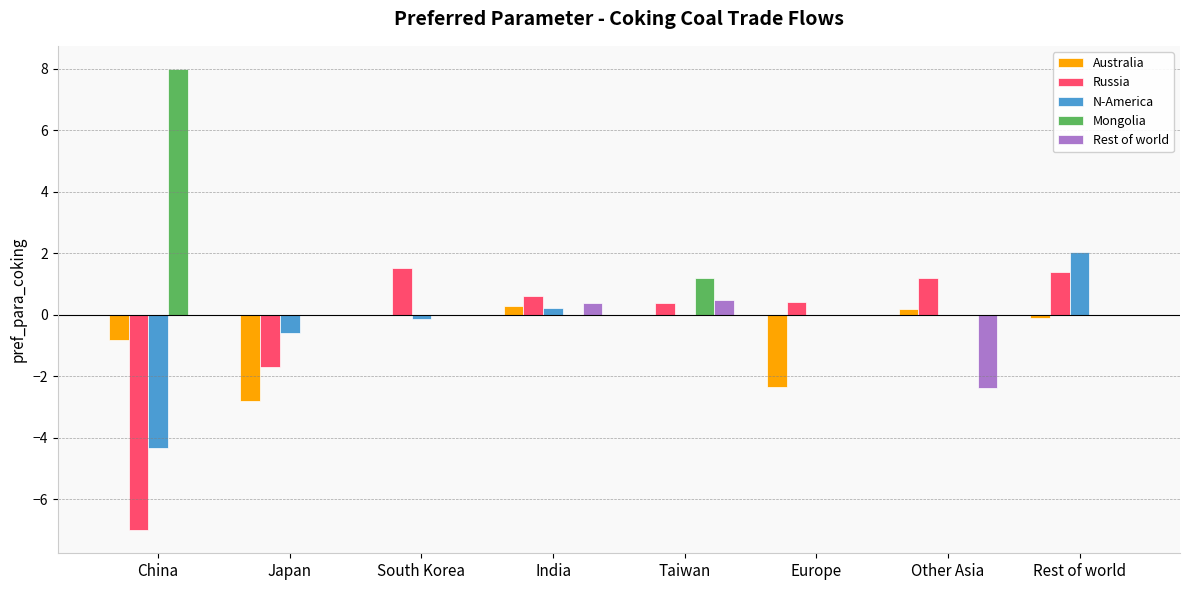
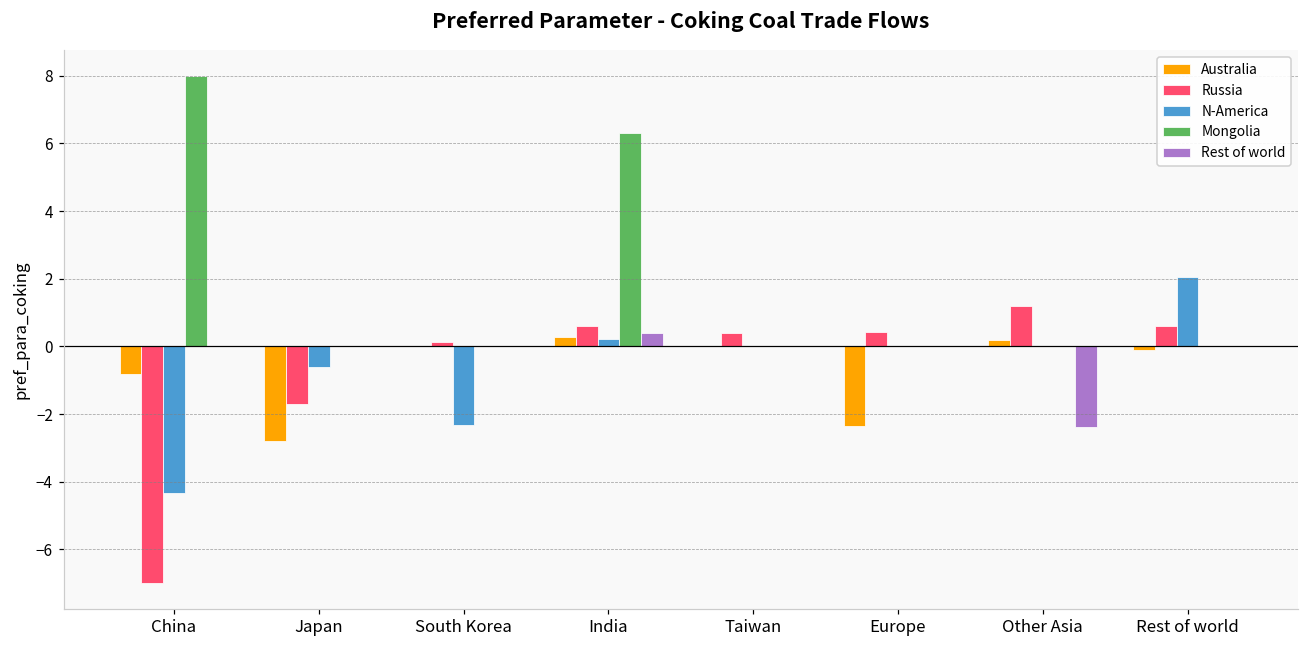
  {
    "Australia": {
      "China": -0.8,
      "Japan": -2.8,
      "South Korea": 0.0,
      "India": 0.3,
      "Taiwan": 0.0,
      "Europe": -2.4,
      "Other Asia": 0.2,
      "Rest of world": -0.1
    },
    "Russia": {
      "China": -7.0,
      "Japan": -1.7,
-     "South Korea": 1.5,
+     "South Korea": 0.1,
      "India": 0.6,
      "Taiwan": 0.4,
      "Europe": 0.4,
      "Other Asia": 1.2,
-     "Rest of world": 1.4
+     "Rest of world": 0.6
    },
    "N-America": {
      "China": -4.3,
      "Japan": -0.6,
-     "South Korea": -0.1,
+     "South Korea": -2.3,
      "India": 0.2,
      "Taiwan": 0.0,
      "Europe": 0.0,
      "Other Asia": 0.0,
      "Rest of world": 2.1
    },
    "Mongolia": {
      "China": 8.0,
      "Japan": 0.0,
      "South Korea": 0.0,
-     "India": 0.0,
-     "Taiwan": 1.2,
+     "India": 6.3,
+     "Taiwan": 0.0,
      "Europe": 0.0,
      "Other Asia": 0.0,
      "Rest of world": 0.0
    },
    "Rest of world": {
      "China": 0.0,
      "Japan": 0.0,
      "South Korea": 0.0,
      "India": 0.4,
-     "Taiwan": 0.5,
+     "Taiwan": 0.0,
      "Europe": 0.0,
      "Other Asia": -2.4,
      "Rest of world": 0.0
    }
  }
